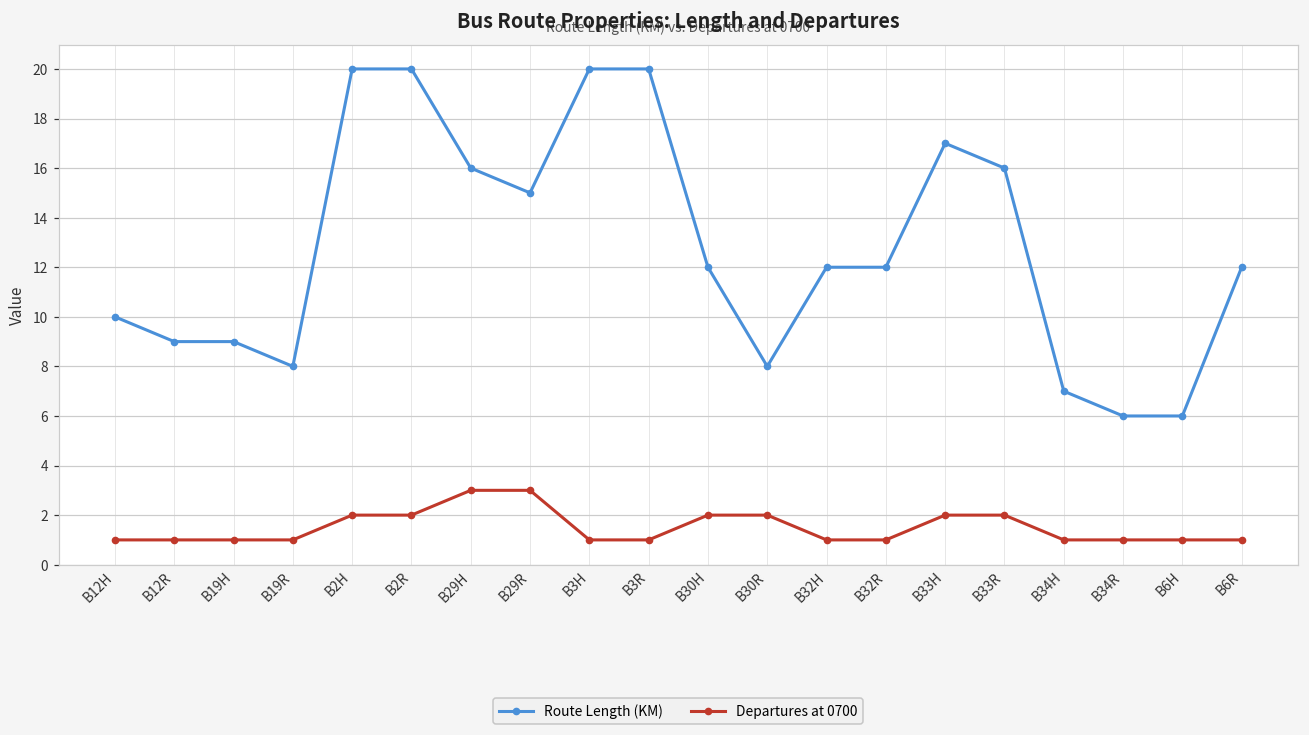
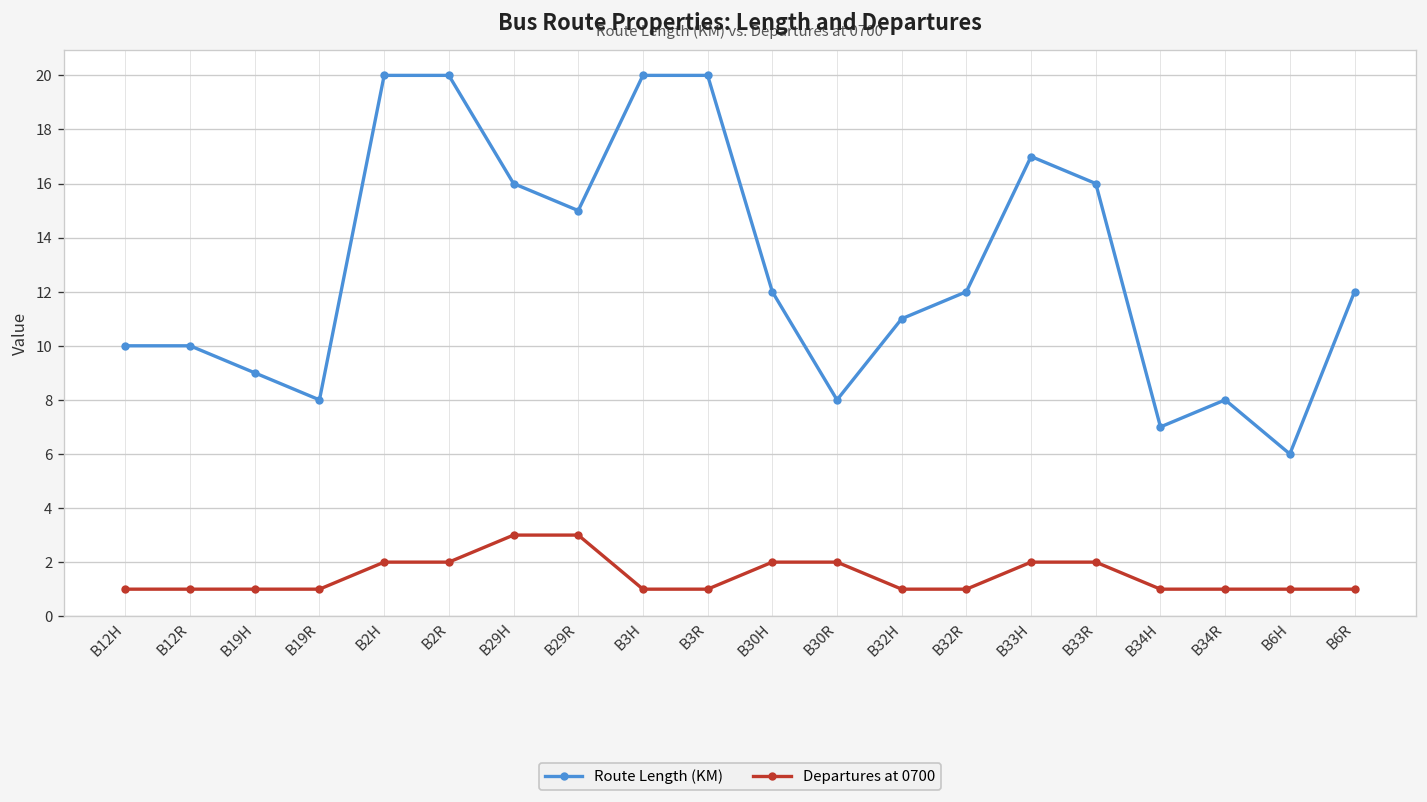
  {
    "Route Length (KM)": {
      "B12H": 10,
-     "B12R": 9,
+     "B12R": 10,
      "B19H": 9,
      "B19R": 8,
      "B2H": 20,
      "B2R": 20,
      "B29H": 16,
      "B29R": 15,
      "B3H": 20,
      "B3R": 20,
      "B30H": 12,
      "B30R": 8,
-     "B32H": 12,
+     "B32H": 11,
      "B32R": 12,
      "B33H": 17,
      "B33R": 16,
      "B34H": 7,
-     "B34R": 6,
+     "B34R": 8,
      "B6H": 6,
      "B6R": 12
    },
    "Departures at 0700": {
      "B12H": 1,
      "B12R": 1,
      "B19H": 1,
      "B19R": 1,
      "B2H": 2,
      "B2R": 2,
      "B29H": 3,
      "B29R": 3,
      "B3H": 1,
      "B3R": 1,
      "B30H": 2,
      "B30R": 2,
      "B32H": 1,
      "B32R": 1,
      "B33H": 2,
      "B33R": 2,
      "B34H": 1,
      "B34R": 1,
      "B6H": 1,
      "B6R": 1
    }
  }
